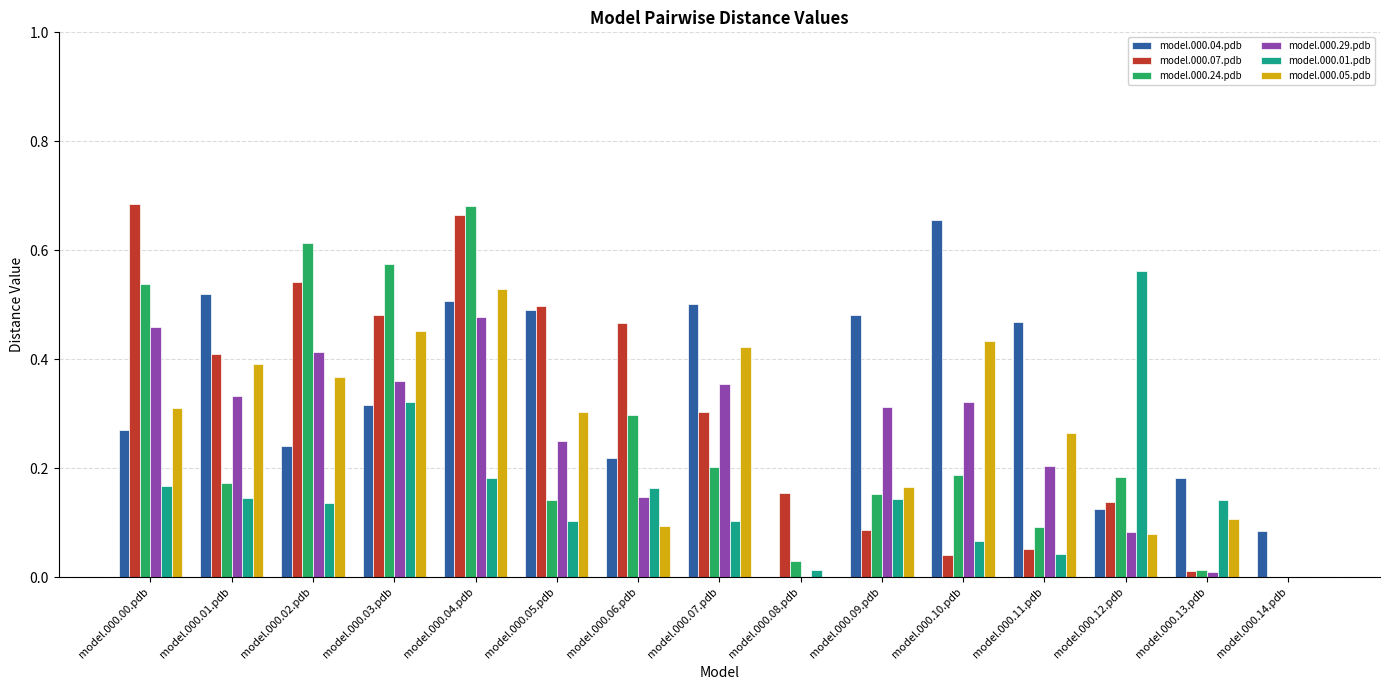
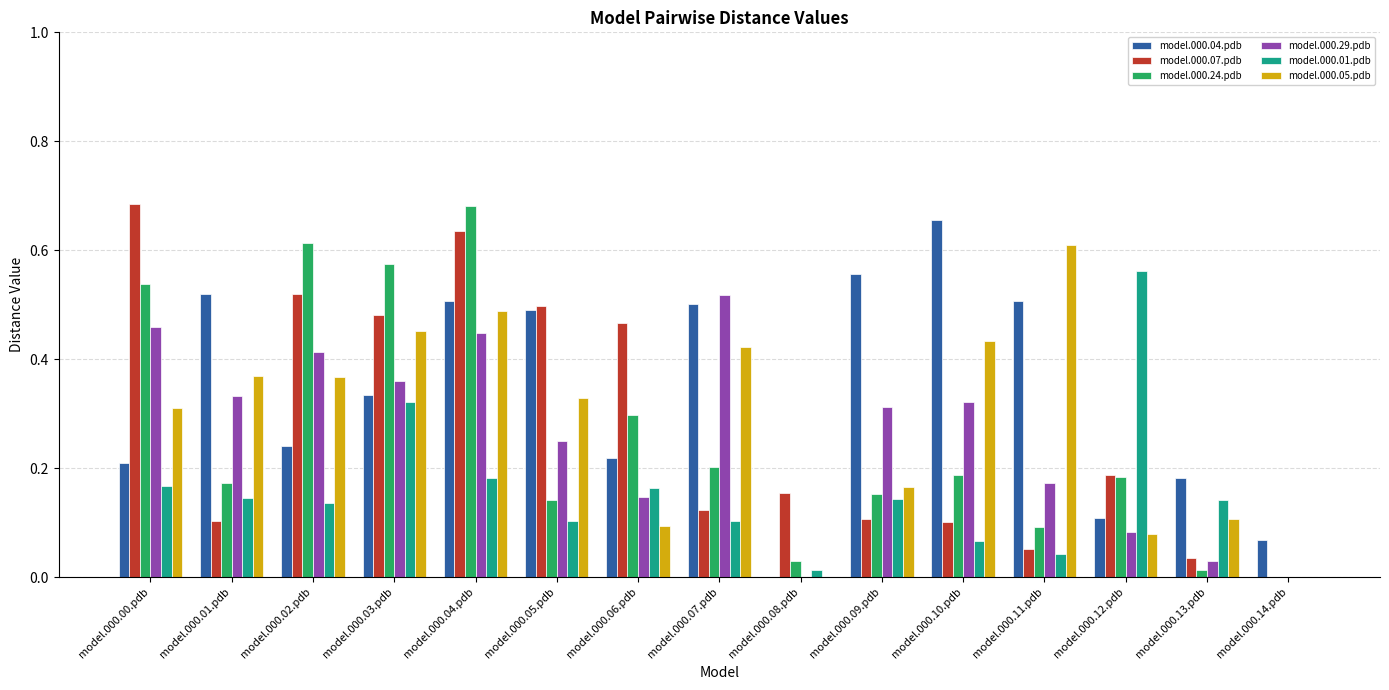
  {
    "model.000.04.pdb": {
-     "model.000.00.pdb": 0.27,
+     "model.000.00.pdb": 0.21,
      "model.000.01.pdb": 0.52,
      "model.000.02.pdb": 0.24,
-     "model.000.03.pdb": 0.32,
+     "model.000.03.pdb": 0.33,
      "model.000.04.pdb": 0.51,
      "model.000.05.pdb": 0.49,
      "model.000.06.pdb": 0.22,
      "model.000.07.pdb": 0.50,
      "model.000.08.pdb": 0.00,
-     "model.000.09.pdb": 0.48,
+     "model.000.09.pdb": 0.56,
      "model.000.10.pdb": 0.66,
-     "model.000.11.pdb": 0.47,
-     "model.000.12.pdb": 0.13,
+     "model.000.11.pdb": 0.51,
+     "model.000.12.pdb": 0.11,
      "model.000.13.pdb": 0.18,
-     "model.000.14.pdb": 0.08
+     "model.000.14.pdb": 0.07
    },
    "model.000.07.pdb": {
      "model.000.00.pdb": 0.69,
-     "model.000.01.pdb": 0.41,
-     "model.000.02.pdb": 0.54,
+     "model.000.01.pdb": 0.10,
+     "model.000.02.pdb": 0.52,
      "model.000.03.pdb": 0.48,
-     "model.000.04.pdb": 0.66,
+     "model.000.04.pdb": 0.64,
      "model.000.05.pdb": 0.50,
      "model.000.06.pdb": 0.47,
-     "model.000.07.pdb": 0.30,
+     "model.000.07.pdb": 0.12,
      "model.000.08.pdb": 0.16,
-     "model.000.09.pdb": 0.09,
-     "model.000.10.pdb": 0.04,
+     "model.000.09.pdb": 0.11,
+     "model.000.10.pdb": 0.10,
      "model.000.11.pdb": 0.05,
-     "model.000.12.pdb": 0.14,
-     "model.000.13.pdb": 0.01,
+     "model.000.12.pdb": 0.19,
+     "model.000.13.pdb": 0.04,
      "model.000.14.pdb": 0.00
    },
    "model.000.29.pdb": {
      "model.000.00.pdb": 0.46,
      "model.000.01.pdb": 0.33,
      "model.000.02.pdb": 0.41,
      "model.000.03.pdb": 0.36,
-     "model.000.04.pdb": 0.48,
+     "model.000.04.pdb": 0.45,
      "model.000.05.pdb": 0.25,
      "model.000.06.pdb": 0.15,
-     "model.000.07.pdb": 0.35,
+     "model.000.07.pdb": 0.52,
      "model.000.08.pdb": 0.00,
      "model.000.09.pdb": 0.31,
      "model.000.10.pdb": 0.32,
-     "model.000.11.pdb": 0.20,
+     "model.000.11.pdb": 0.17,
      "model.000.12.pdb": 0.08,
-     "model.000.13.pdb": 0.01,
+     "model.000.13.pdb": 0.03,
      "model.000.14.pdb": 0.00
    },
    "model.000.05.pdb": {
      "model.000.00.pdb": 0.31,
-     "model.000.01.pdb": 0.39,
+     "model.000.01.pdb": 0.37,
      "model.000.02.pdb": 0.37,
      "model.000.03.pdb": 0.45,
-     "model.000.04.pdb": 0.53,
-     "model.000.05.pdb": 0.30,
+     "model.000.04.pdb": 0.49,
+     "model.000.05.pdb": 0.33,
      "model.000.06.pdb": 0.09,
      "model.000.07.pdb": 0.42,
      "model.000.08.pdb": 0.00,
      "model.000.09.pdb": 0.17,
      "model.000.10.pdb": 0.43,
-     "model.000.11.pdb": 0.26,
+     "model.000.11.pdb": 0.61,
      "model.000.12.pdb": 0.08,
      "model.000.13.pdb": 0.11,
      "model.000.14.pdb": 0.00
    }
  }
